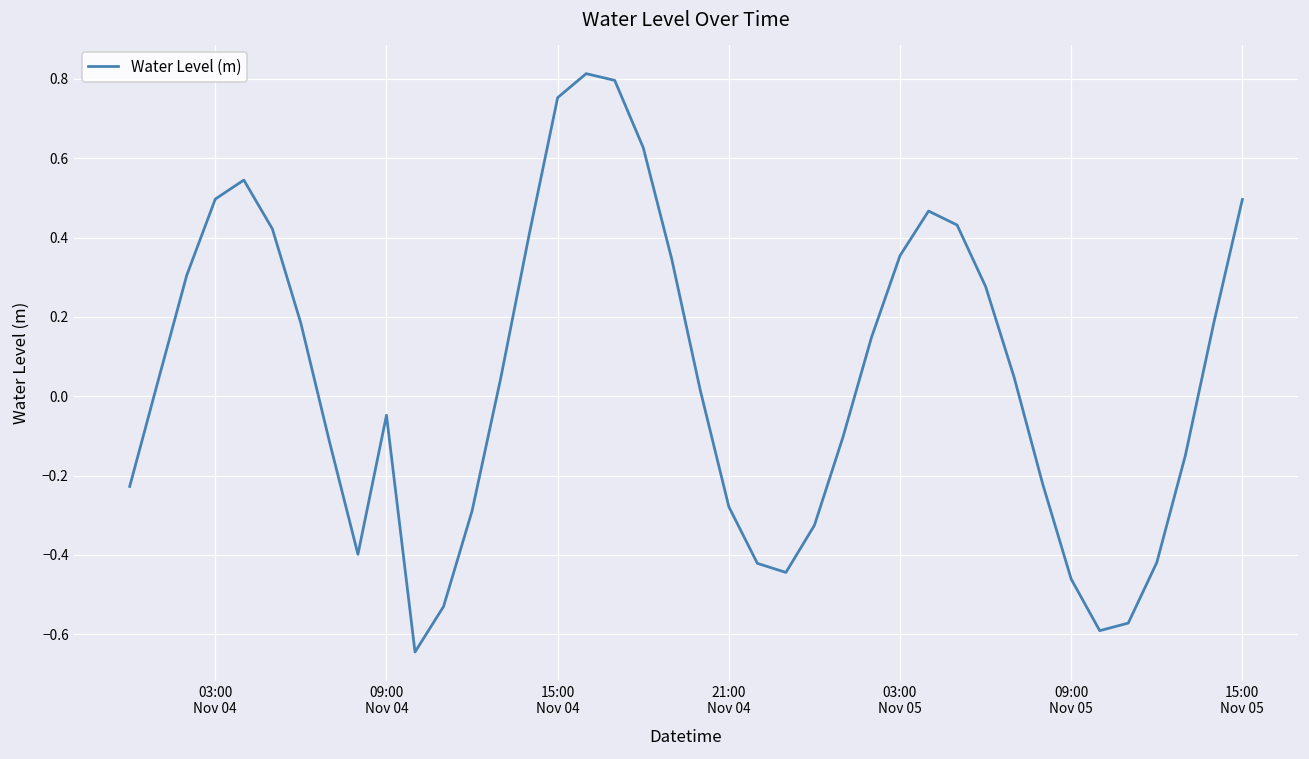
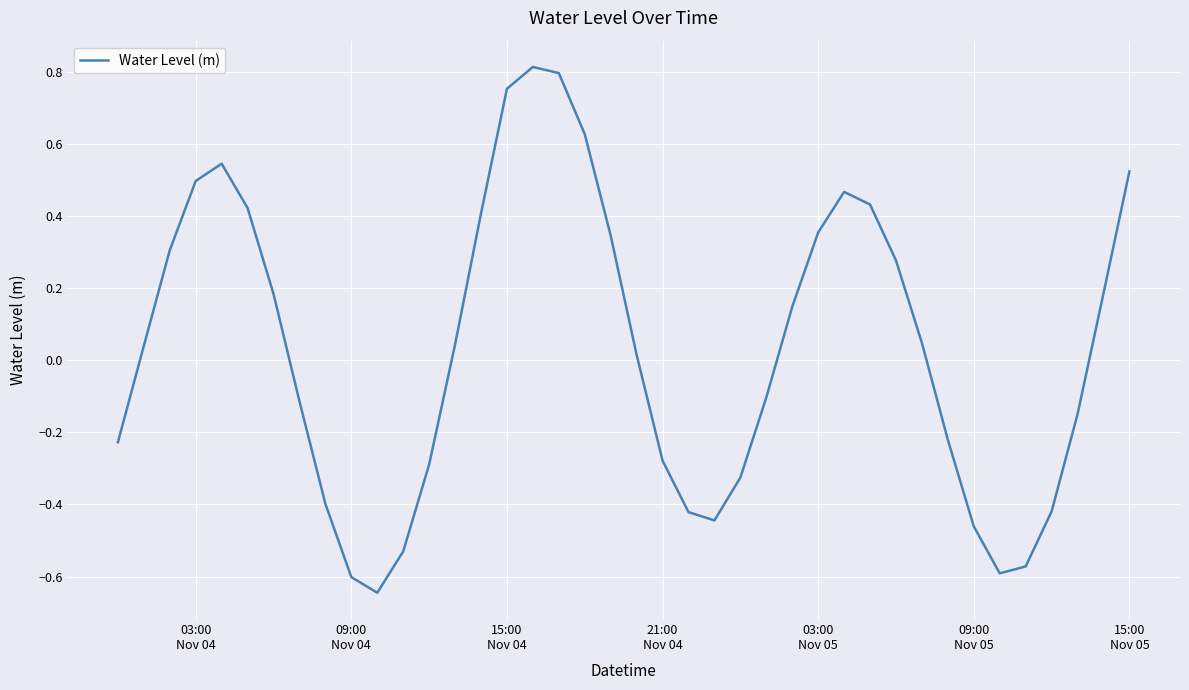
  {
    "03:00 Nov 04": 0.50,
-   "09:00 Nov 04": -0.05,
+   "09:00 Nov 04": -0.60,
    "15:00 Nov 04": 0.75,
    "21:00 Nov 04": -0.28,
    "03:00 Nov 05": 0.35,
    "09:00 Nov 05": -0.46,
-   "15:00 Nov 05": 0.50
+   "15:00 Nov 05": 0.52
  }
